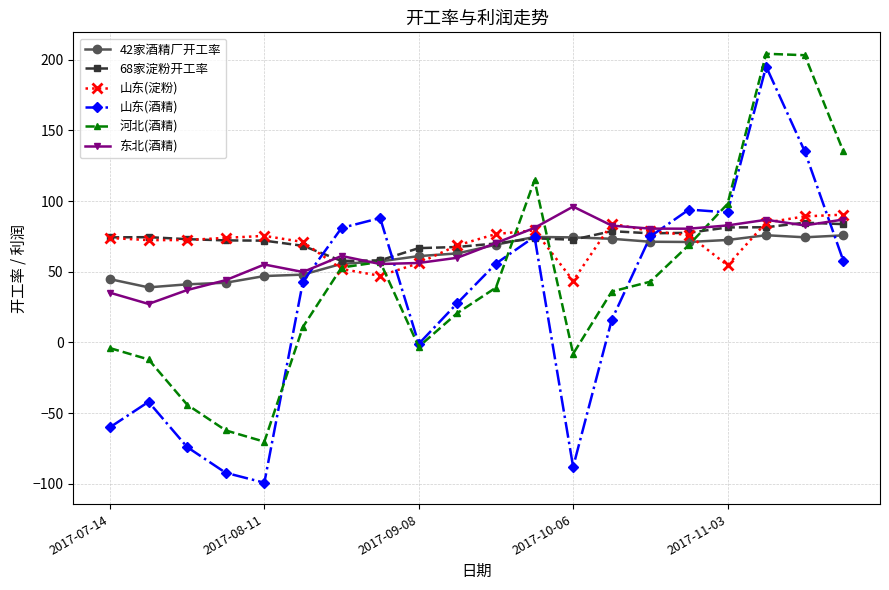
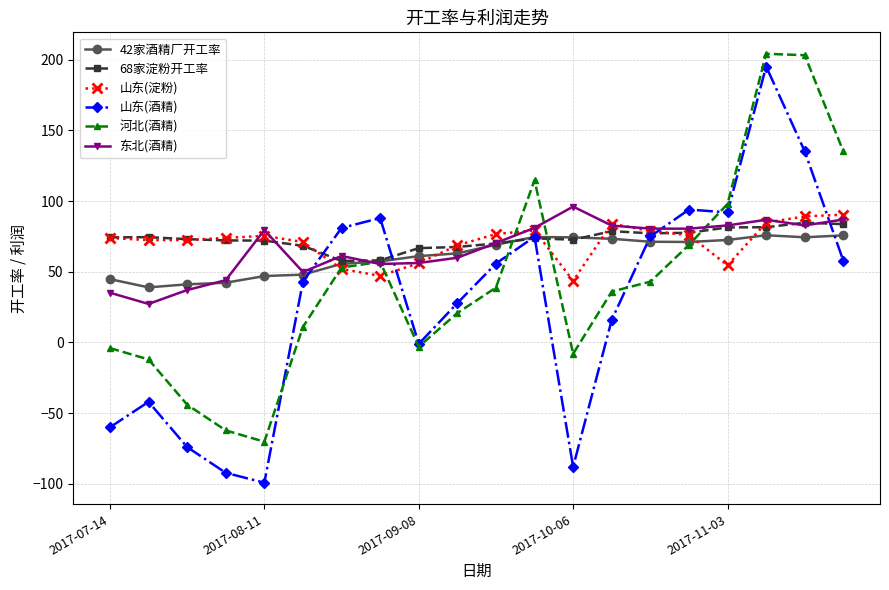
  {
    "山东(淀粉)": {
      "2017-08-11": 75,
      "2017-10-06": 44,
      "2017-11-03": 55
    },
    "山东(酒精)": {
      "2017-07-14": -60,
      "2017-08-11": -99,
      "2017-09-08": -1,
      "2017-10-06": -88,
      "2017-11-03": 92
    },
    "河北(酒精)": {
      "2017-07-14": -4,
      "2017-08-11": -70,
      "2017-09-08": -3,
      "2017-10-06": -8,
      "2017-11-03": 98
    },
    "东北(酒精)": {
      "2017-07-14": 35,
-     "2017-08-11": 55,
+     "2017-08-11": 80,
      "2017-10-06": 96
    }
  }
